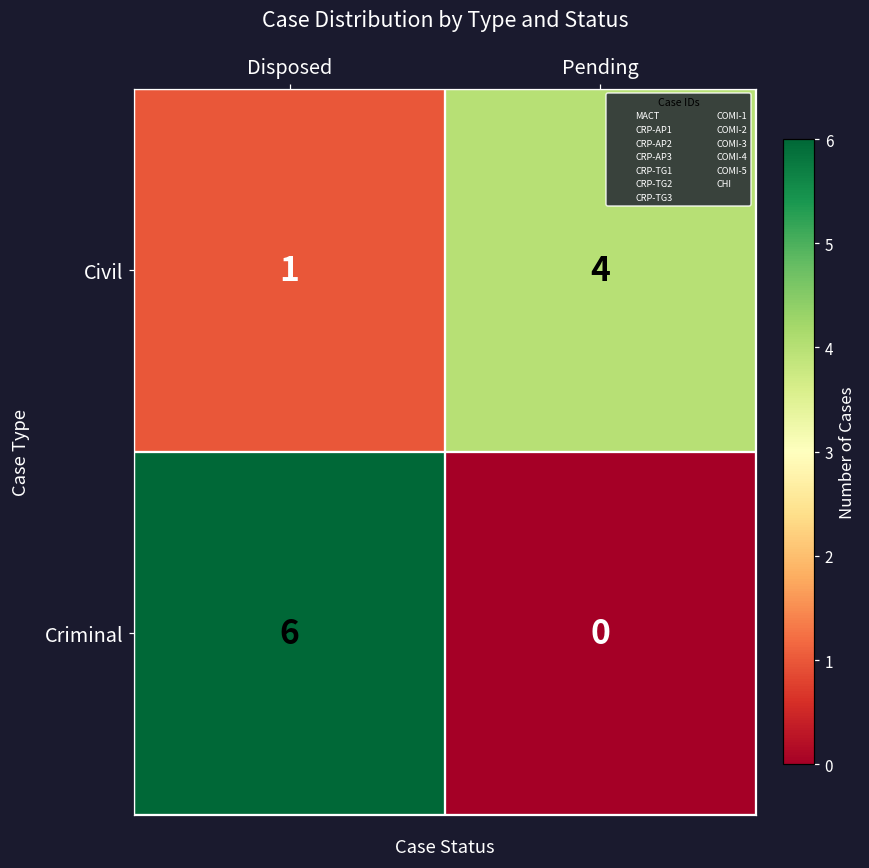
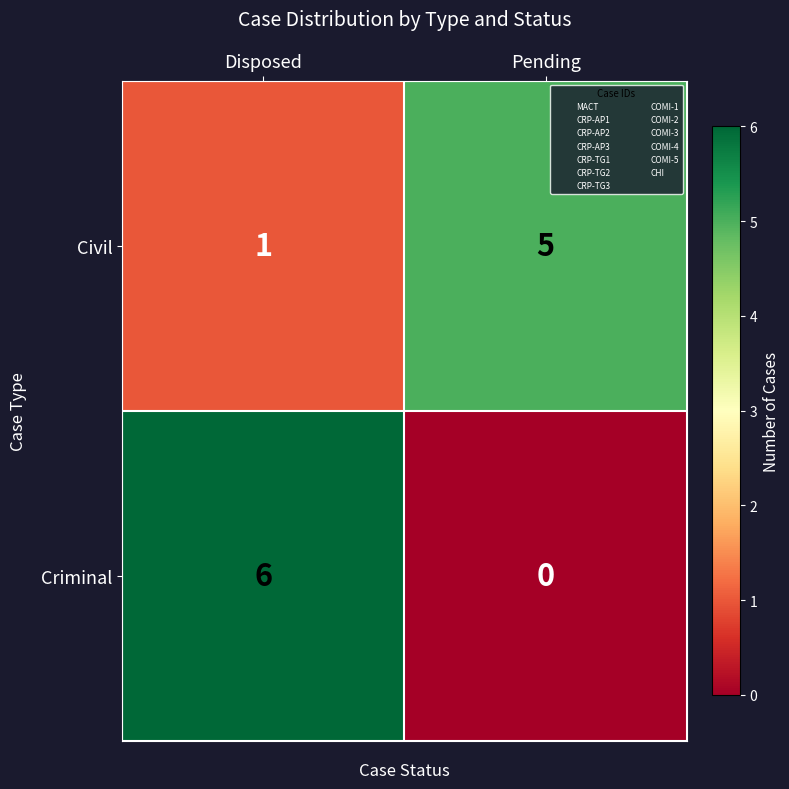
  {
    "Civil": {
      "Disposed": 1,
-     "Pending": 4
+     "Pending": 5
    },
    "Criminal": {
      "Disposed": 6,
      "Pending": 0
    }
  }
